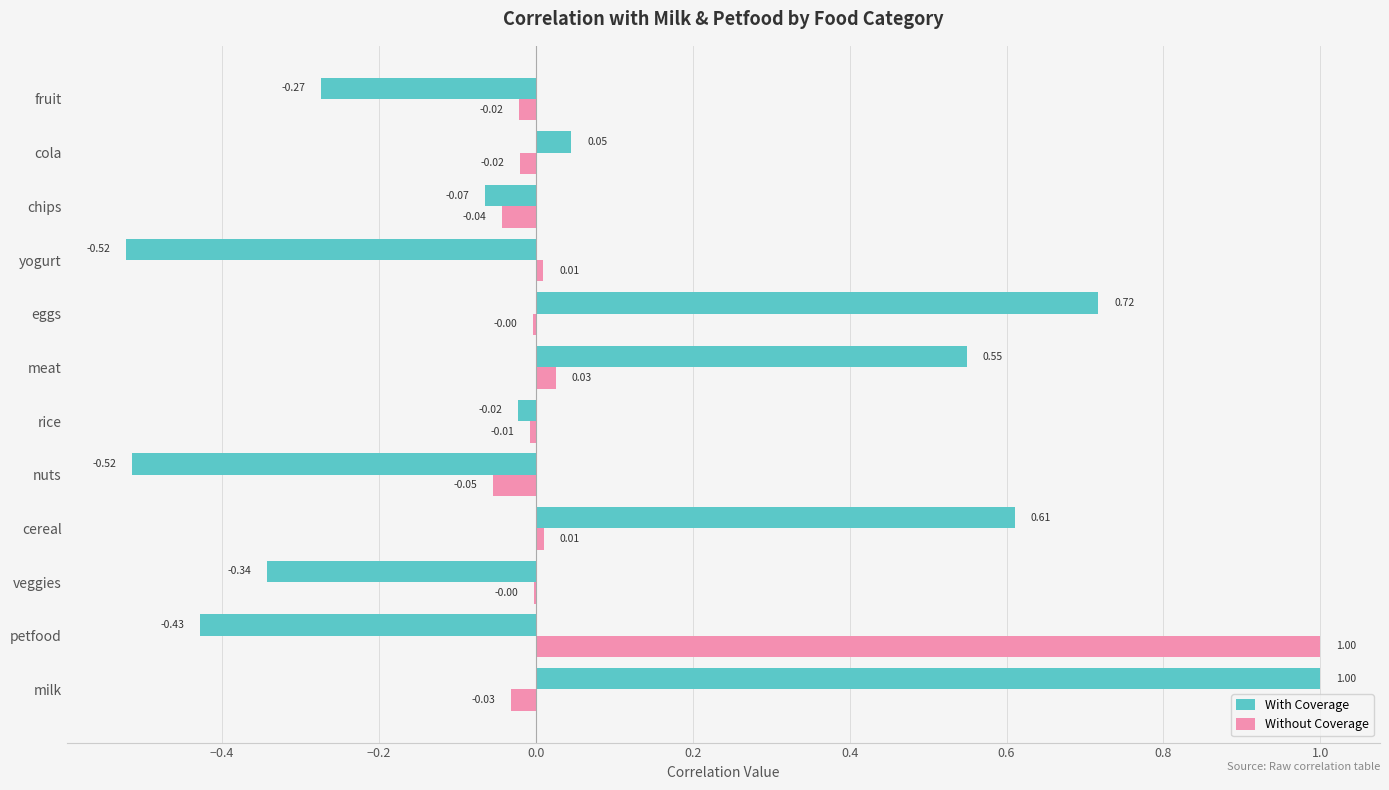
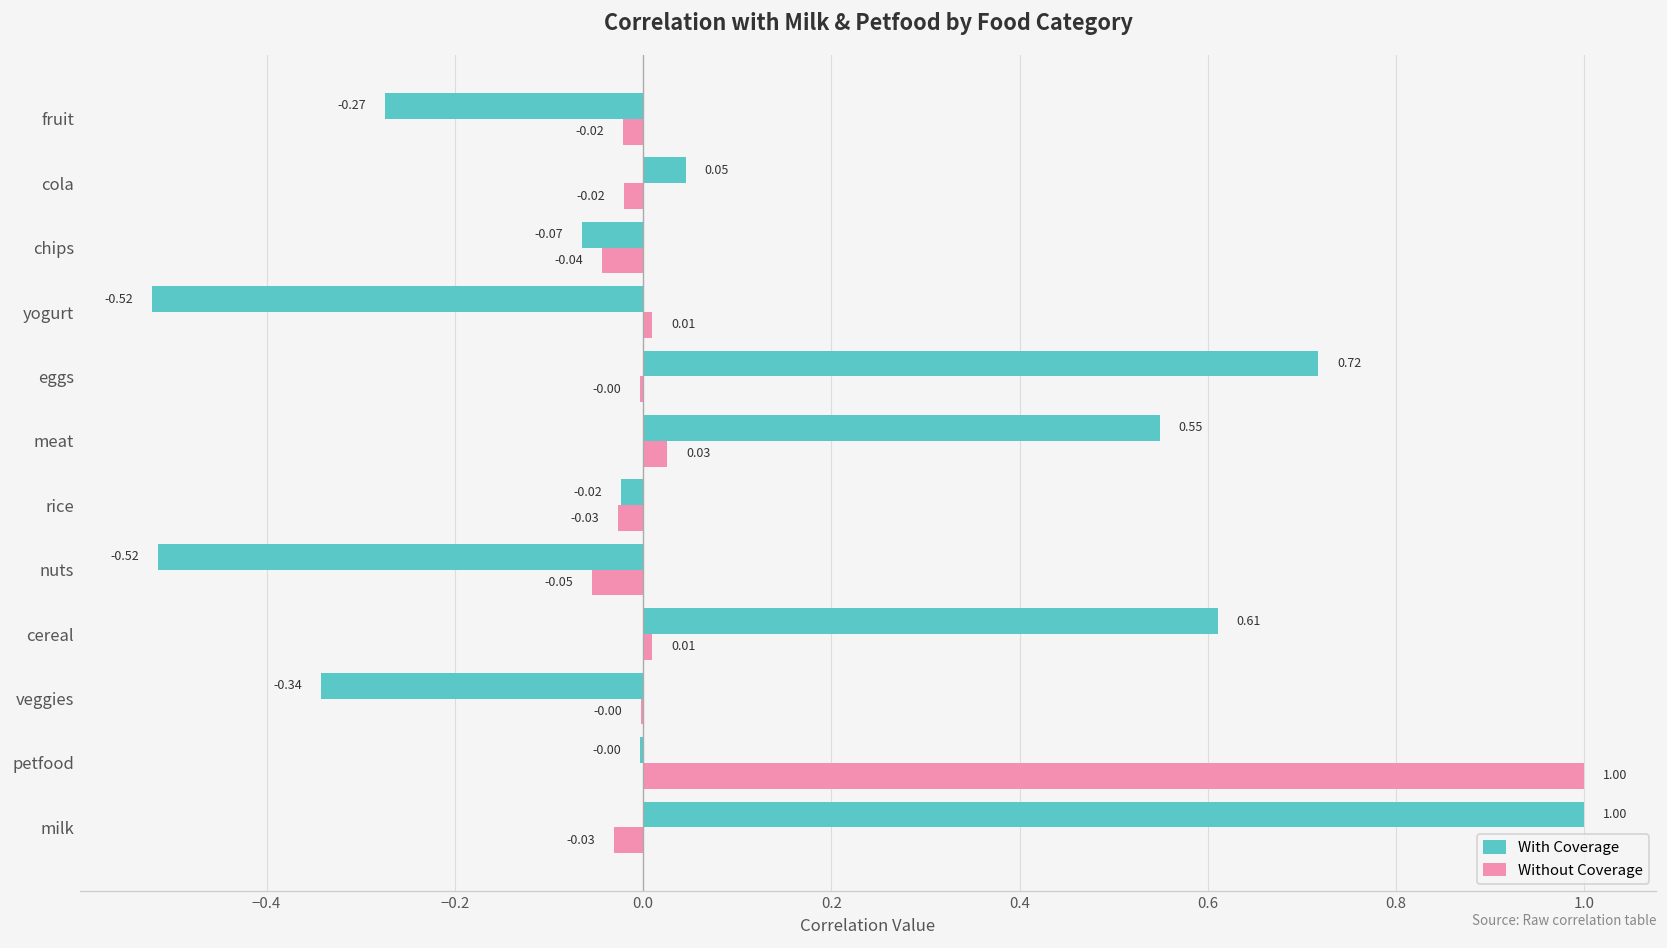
  {
    "With Coverage": {
      "fruit": -0.27,
      "cola": 0.05,
      "chips": -0.07,
      "yogurt": -0.52,
      "eggs": 0.72,
      "meat": 0.55,
      "rice": -0.02,
      "nuts": -0.52,
      "cereal": 0.61,
      "veggies": -0.34,
-     "petfood": -0.43,
+     "petfood": -0.00,
      "milk": 1.00
    },
    "Without Coverage": {
      "fruit": -0.02,
      "cola": -0.02,
      "chips": -0.04,
      "yogurt": 0.01,
      "eggs": -0.00,
      "meat": 0.03,
-     "rice": -0.01,
+     "rice": -0.03,
      "nuts": -0.05,
      "cereal": 0.01,
      "veggies": -0.00,
      "petfood": 1.00,
      "milk": -0.03
    }
  }
